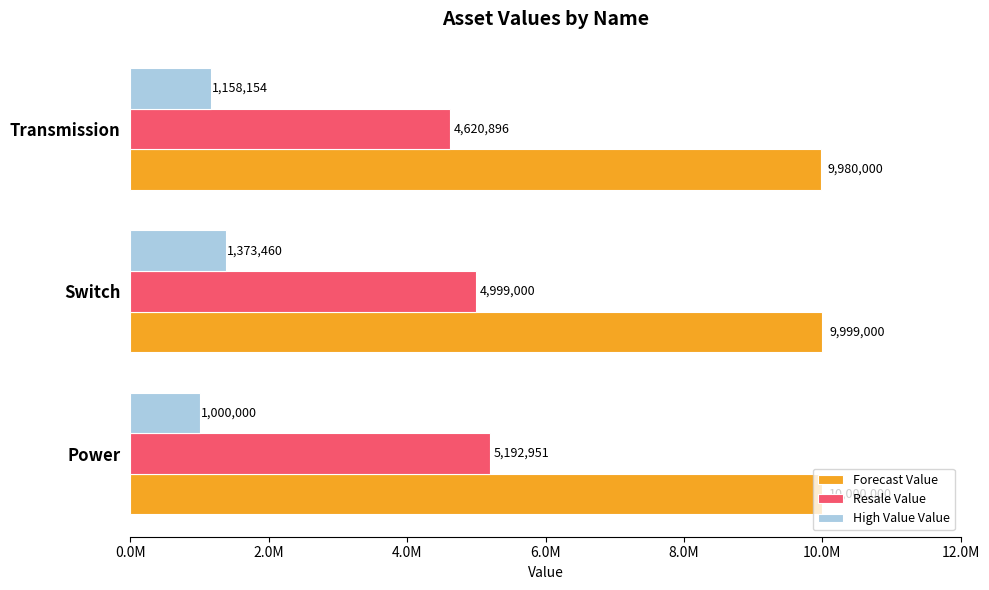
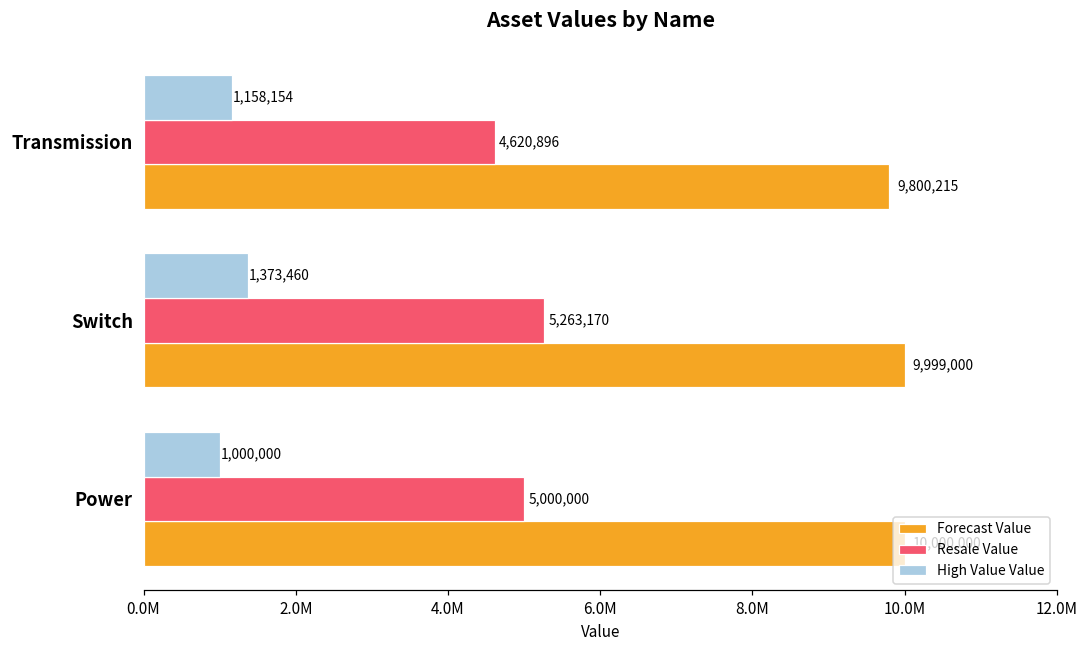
  {
    "Forecast Value": {
-     "Transmission": "9,980,000",
+     "Transmission": "9,800,215",
      "Switch": "9,999,000"
    },
    "Resale Value": {
      "Transmission": "4,620,896",
-     "Switch": "4,999,000",
-     "Power": "5,192,951"
+     "Switch": "5,263,170",
+     "Power": "5,000,000"
    },
    "High Value Value": {
      "Transmission": "1,158,154",
      "Switch": "1,373,460",
      "Power": "1,000,000"
    }
  }
